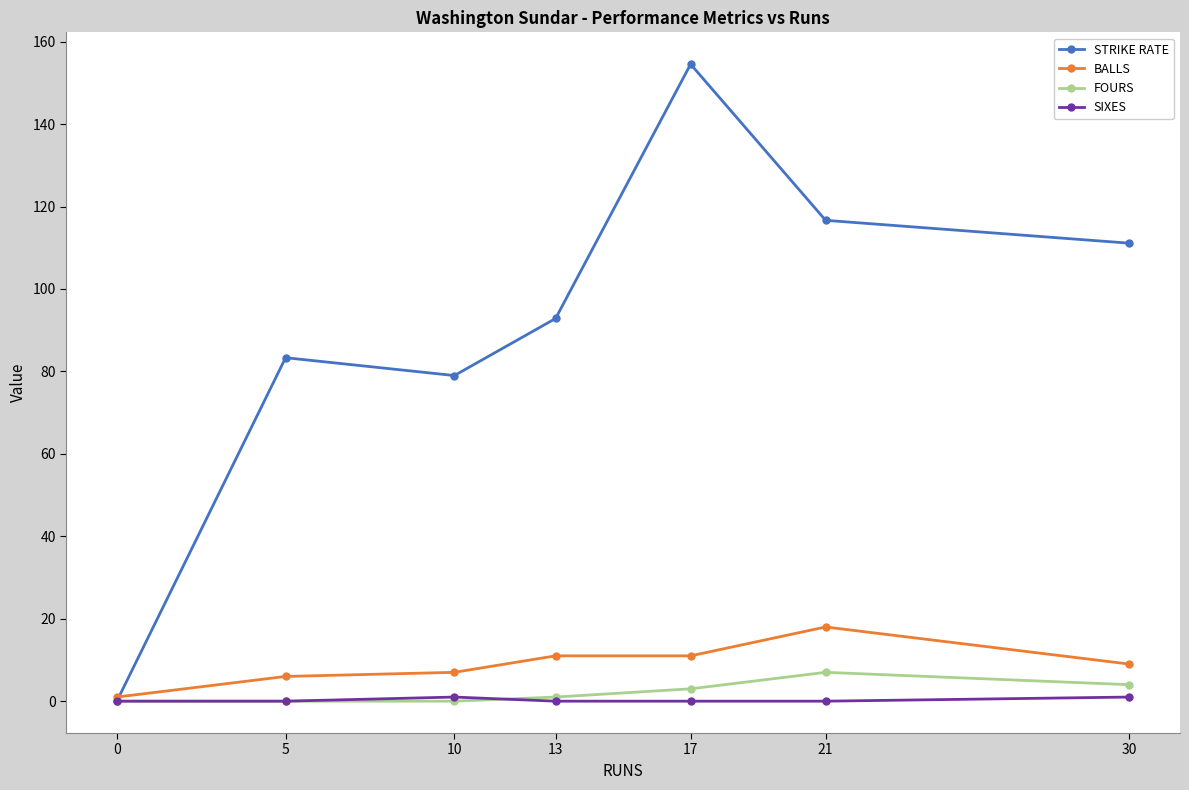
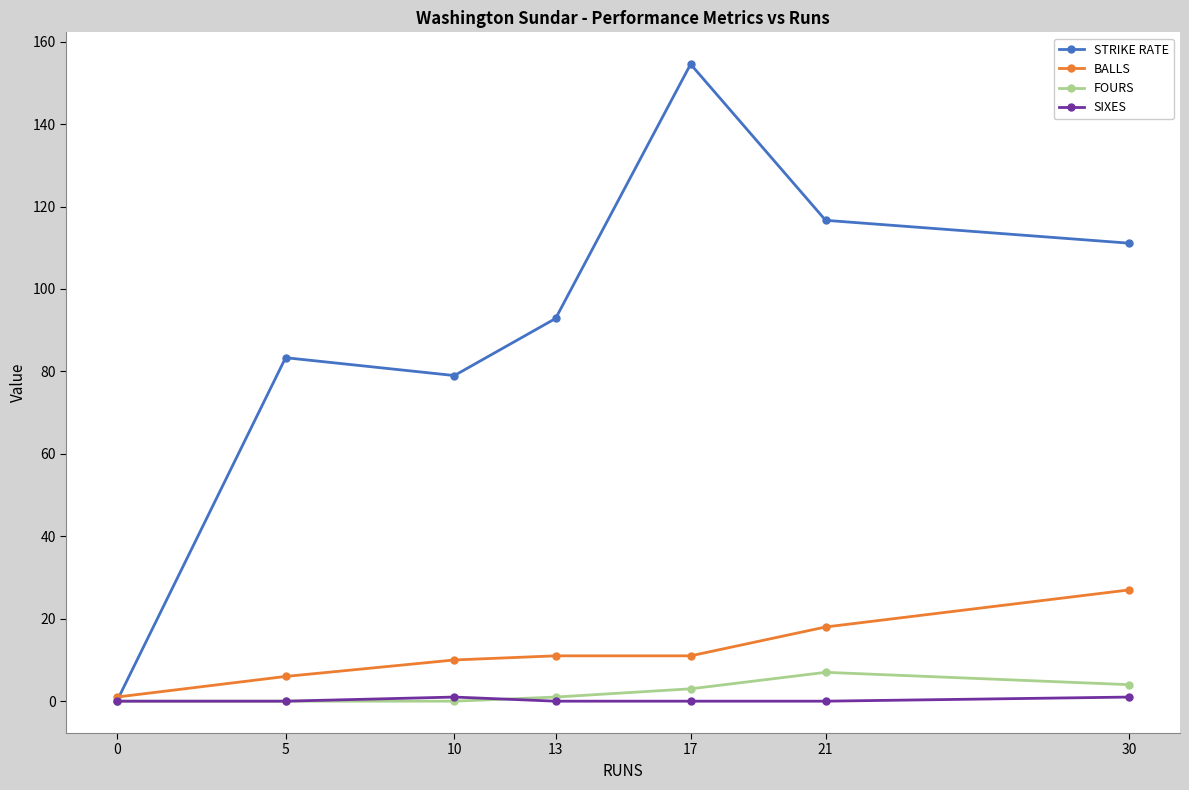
  {
    "STRIKE RATE": {
      "5": 83,
      "10": 79,
      "13": 93,
      "17": 155,
      "21": 117,
      "30": 111
    },
    "BALLS": {
      "0": 1,
      "5": 6,
-     "10": 7,
+     "10": 10,
      "13": 11,
      "17": 11,
      "21": 18,
-     "30": 9
+     "30": 27
    },
    "FOURS": {
      "10": 0,
      "13": 1,
      "17": 3,
      "21": 7,
      "30": 4
    },
    "SIXES": {
      "10": 1,
      "13": 0,
      "17": 0,
      "21": 0,
      "30": 1
    }
  }
